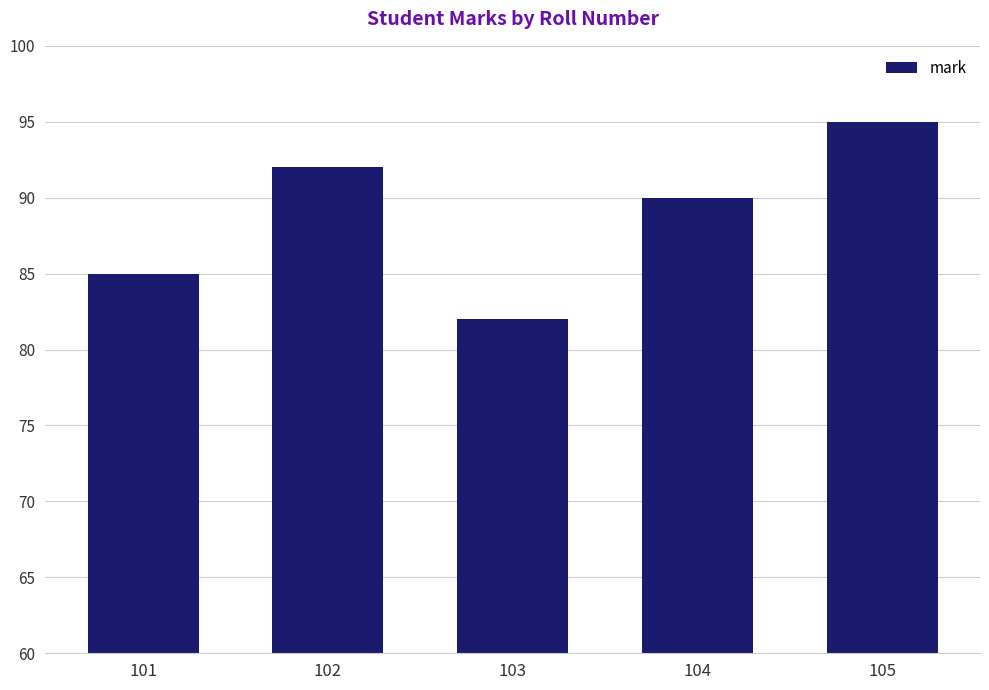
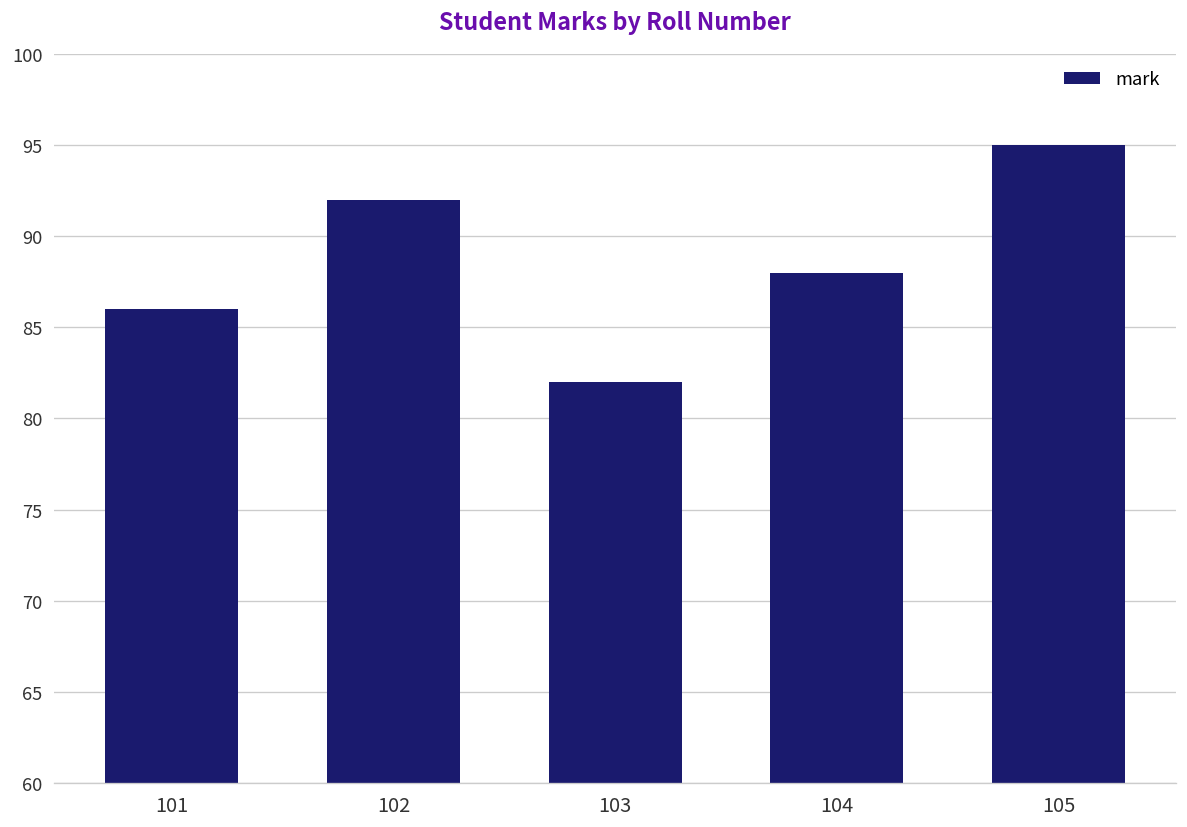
  {
-   "101": 85,
+   "101": 86,
    "102": 92,
    "103": 82,
-   "104": 90,
+   "104": 88,
    "105": 95
  }
